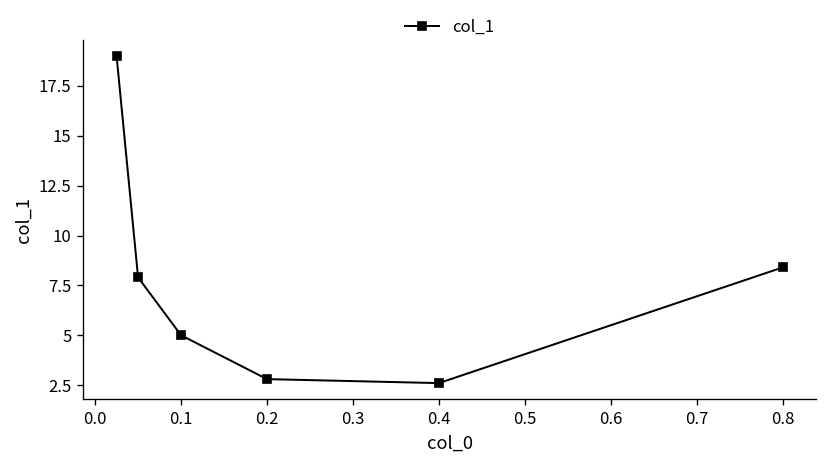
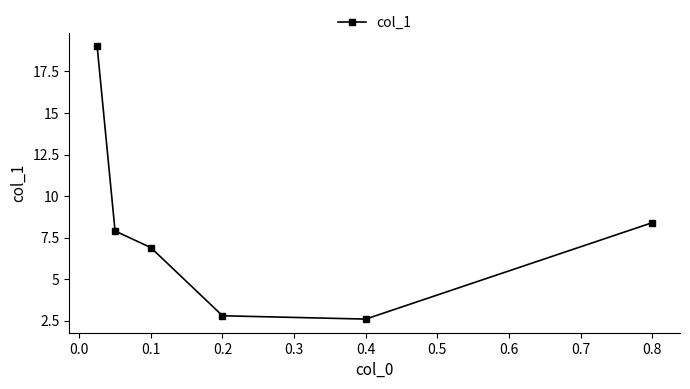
  {
-   "0.1": 5.0,
+   "0.1": 6.9,
    "0.2": 2.8,
    "0.4": 2.6,
    "0.8": 8.4
  }
